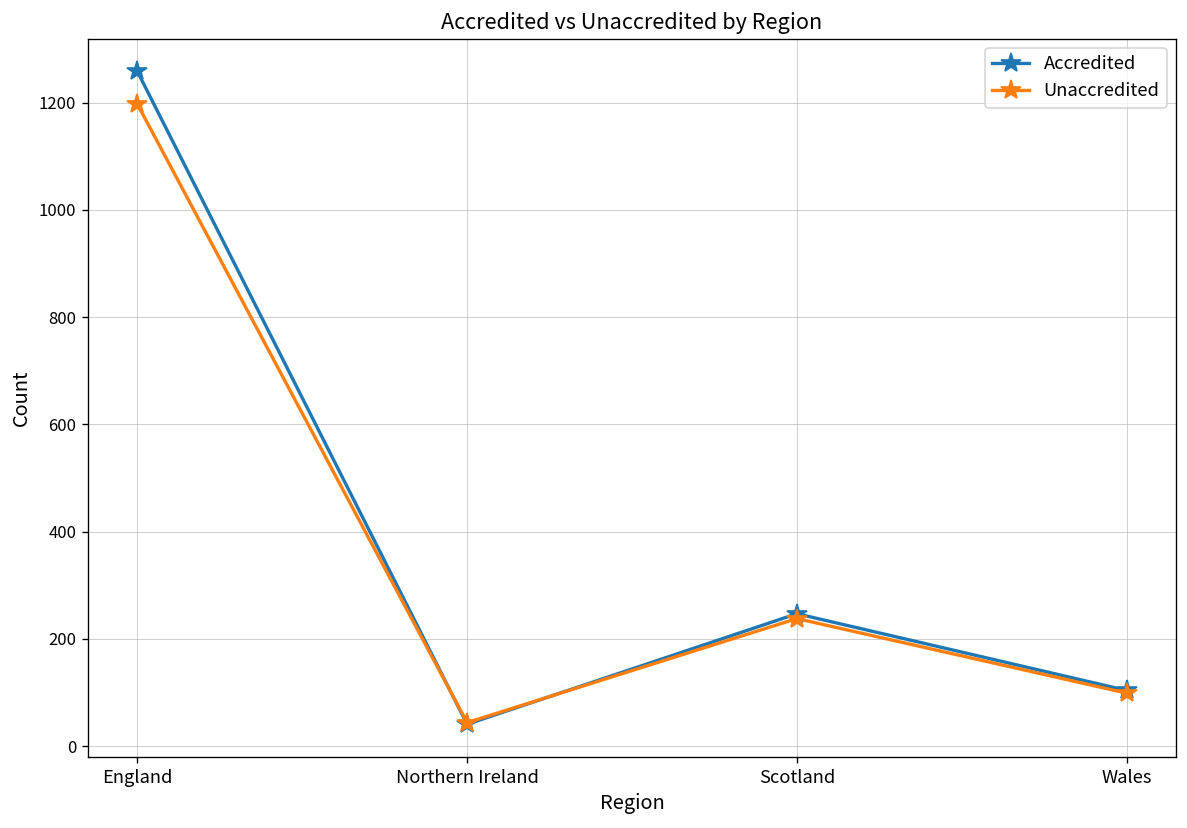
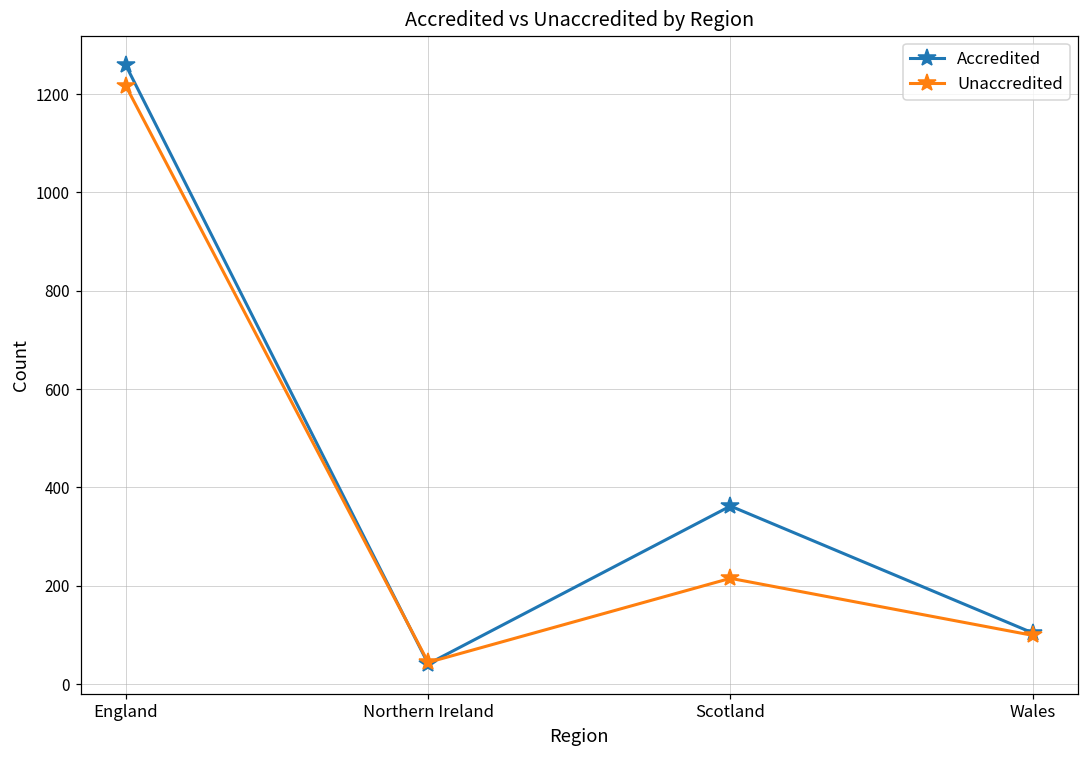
  {
    "Accredited": {
      "England": 1260,
-     "Scotland": 250
+     "Scotland": 360
    },
    "Unaccredited": {
-     "England": 1200,
-     "Scotland": 240
+     "England": 1220,
+     "Scotland": 220
    }
  }
